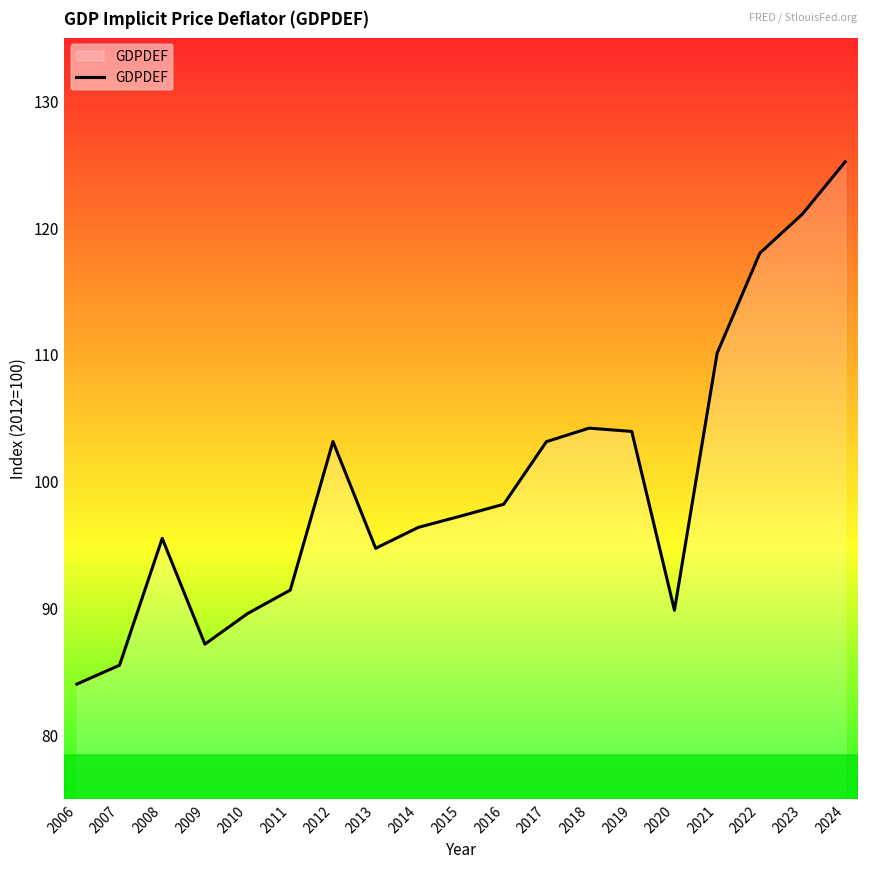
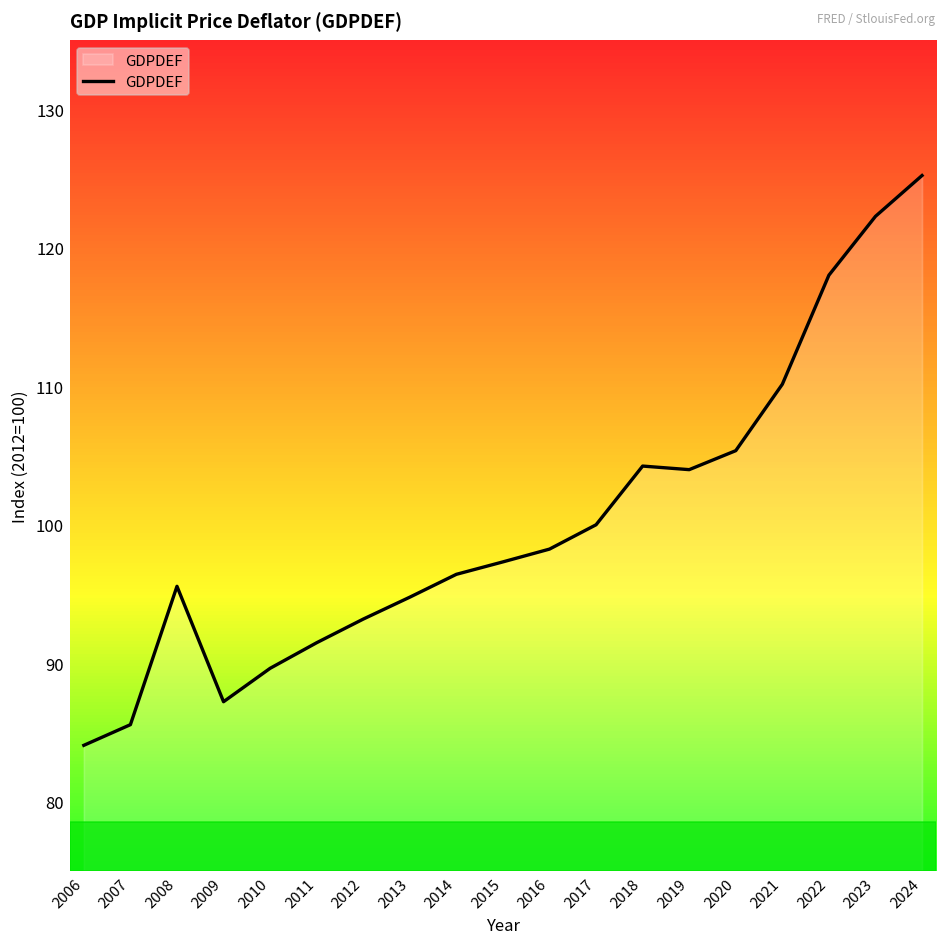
  {
    "2006": 84.1,
    "2007": 85.6,
    "2008": 95.6,
    "2009": 87.2,
    "2010": 89.6,
    "2011": 91.5,
-   "2012": 103.2,
+   "2012": 93.2,
    "2013": 94.8,
    "2014": 96.4,
    "2015": 97.3,
    "2016": 98.2,
-   "2017": 103.2,
+   "2017": 100.0,
    "2018": 104.2,
    "2019": 104.0,
-   "2020": 89.9,
+   "2020": 105.3,
    "2021": 110.1,
    "2022": 118.0,
-   "2023": 121.1,
+   "2023": 122.3,
    "2024": 125.2
  }
